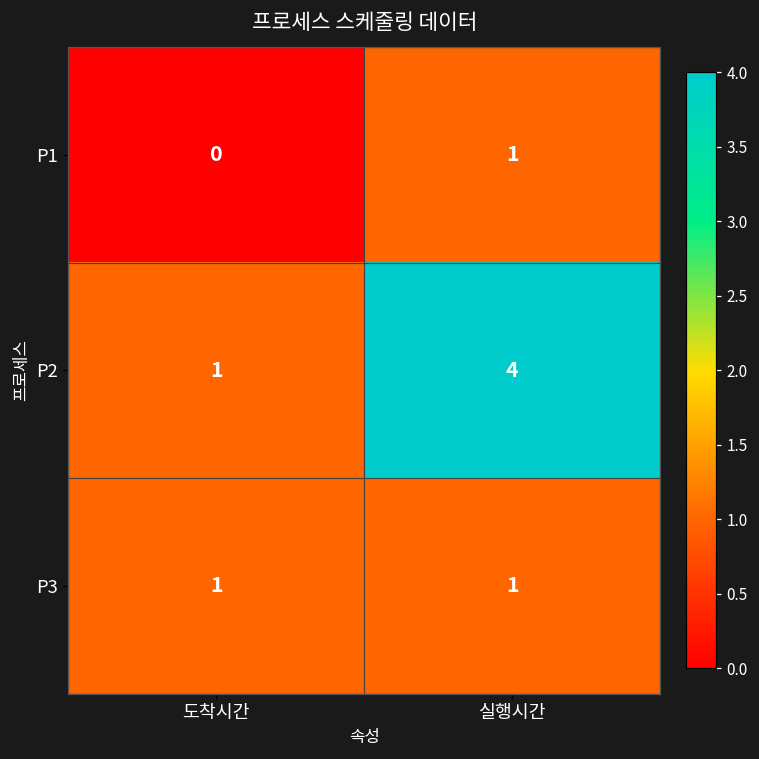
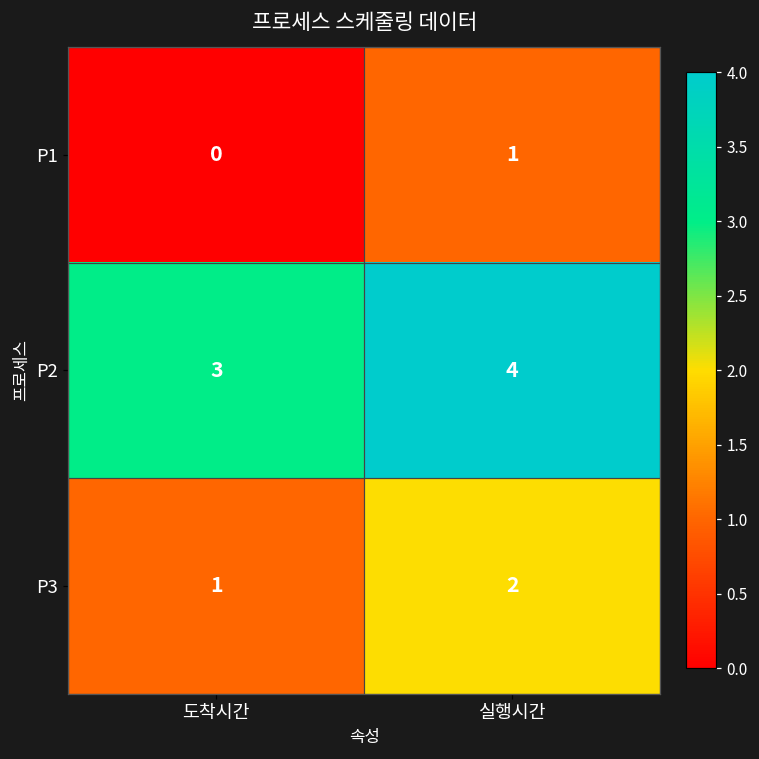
  {
    "P1": {
      "도착시간": 0,
      "실행시간": 1
    },
    "P2": {
-     "도착시간": 1,
+     "도착시간": 3,
      "실행시간": 4
    },
    "P3": {
      "도착시간": 1,
-     "실행시간": 1
+     "실행시간": 2
    }
  }
